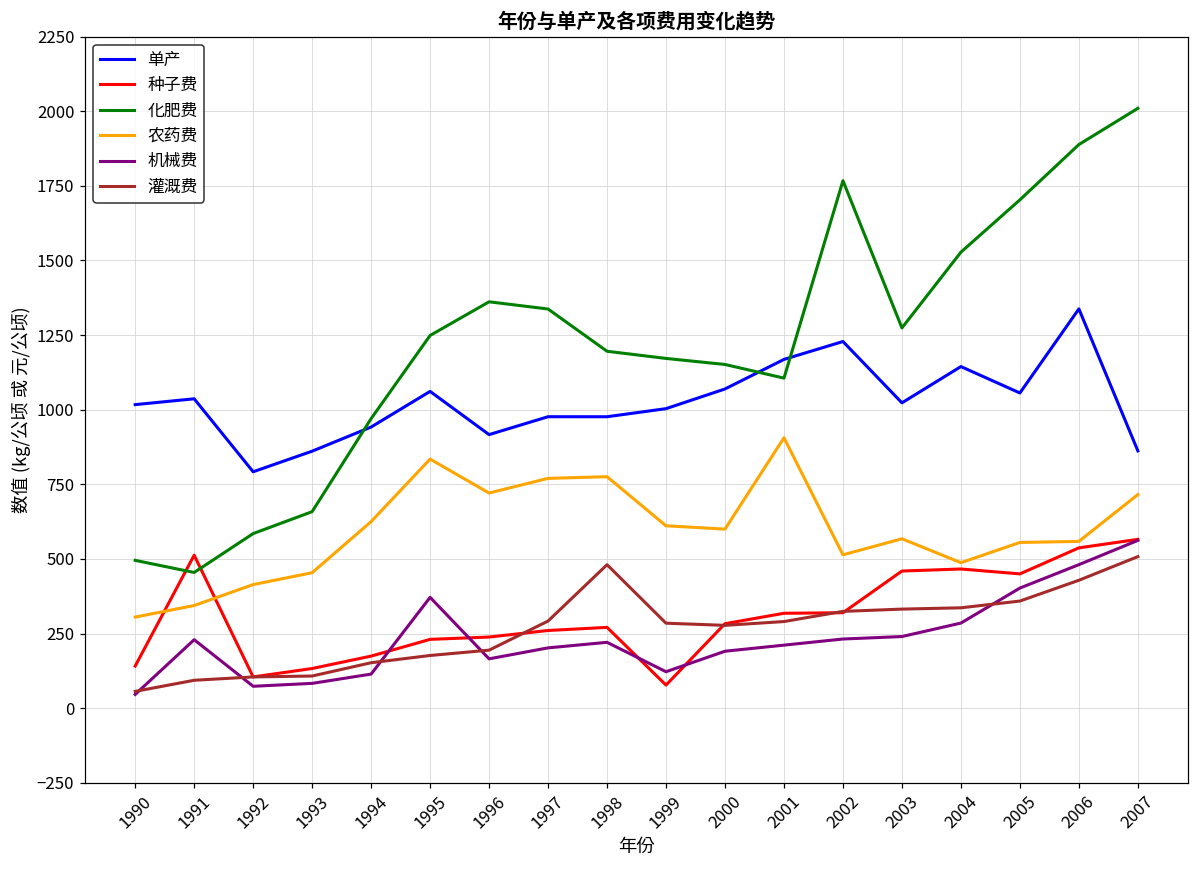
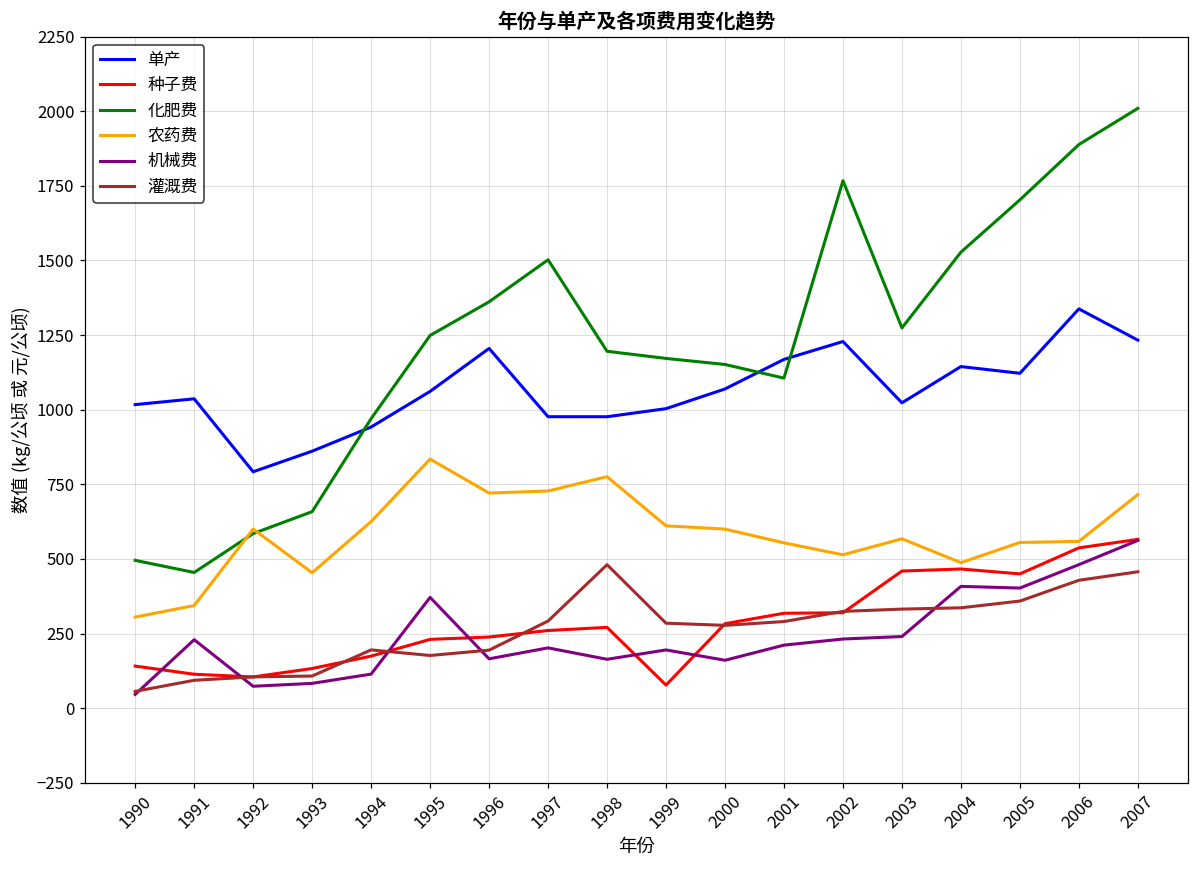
  {
    "单产": {
      "1990": 1020,
      "1991": 1040,
      "1992": 790,
      "1993": 860,
      "1994": 940,
      "1995": 1060,
-     "1996": 920,
+     "1996": 1210,
      "1997": 980,
      "1998": 980,
      "1999": 1000,
      "2000": 1070,
      "2001": 1170,
      "2002": 1230,
      "2003": 1020,
      "2004": 1140,
-     "2005": 1060,
+     "2005": 1120,
      "2006": 1340,
-     "2007": 860
+     "2007": 1230
    },
    "种子费": {
      "1990": 140,
-     "1991": 510,
+     "1991": 110,
      "1993": 130,
      "1994": 170,
      "1995": 230,
      "1996": 240,
      "1997": 260,
      "1998": 270,
      "1999": 80,
      "2001": 320,
      "2003": 460,
      "2004": 470,
      "2005": 450,
      "2006": 540
    },
    "化肥费": {
      "1990": 500,
      "1991": 450,
      "1992": 580,
      "1993": 660,
      "1994": 970,
      "1995": 1250,
      "1996": 1360,
-     "1997": 1340,
+     "1997": 1500,
      "1998": 1200,
      "1999": 1170,
      "2000": 1150,
      "2001": 1110,
      "2002": 1770,
      "2003": 1270,
      "2004": 1530,
      "2005": 1700,
      "2006": 1890,
      "2007": 2010
    },
    "农药费": {
      "1990": 310,
      "1991": 340,
-     "1992": 410,
+     "1992": 600,
      "1993": 450,
      "1994": 630,
      "1995": 830,
      "1996": 720,
-     "1997": 770,
+     "1997": 730,
      "1998": 780,
      "1999": 610,
      "2000": 600,
-     "2001": 910,
+     "2001": 550,
      "2002": 510,
      "2003": 570,
      "2004": 490,
      "2005": 560,
      "2006": 560,
      "2007": 720
    },
    "机械费": {
      "1990": 50,
      "1991": 230,
      "1992": 70,
      "1993": 80,
      "1994": 110,
      "1995": 370,
      "1996": 170,
      "1997": 200,
-     "1998": 220,
-     "1999": 120,
-     "2000": 190,
+     "1998": 160,
+     "1999": 200,
+     "2000": 160,
      "2001": 210,
      "2002": 230,
      "2003": 240,
-     "2004": 290,
+     "2004": 410,
      "2005": 400,
      "2006": 480
    },
    "灌溉费": {
      "1990": 60,
      "1991": 90,
      "1993": 110,
-     "1994": 150,
+     "1994": 200,
      "1995": 180,
      "1996": 190,
      "1997": 290,
      "1998": 480,
      "1999": 280,
      "2001": 290,
      "2003": 330,
      "2004": 340,
      "2005": 360,
      "2006": 430,
-     "2007": 510
+     "2007": 460
    }
  }
